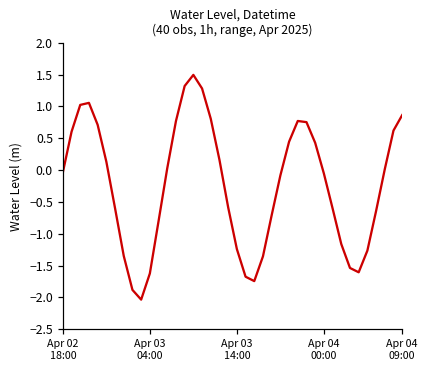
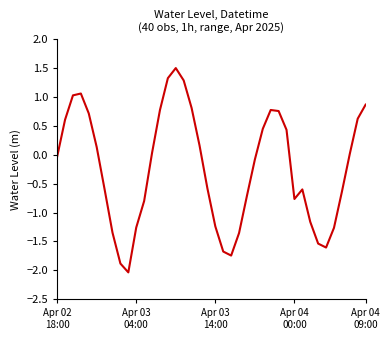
  {
    "Apr 02 18:00": 0.0,
-   "Apr 03 04:00": -1.6,
+   "Apr 03 04:00": -1.3,
    "Apr 03 14:00": -1.2,
-   "Apr 04 00:00": -0.1,
+   "Apr 04 00:00": -0.8,
    "Apr 04 09:00": 0.9
  }
